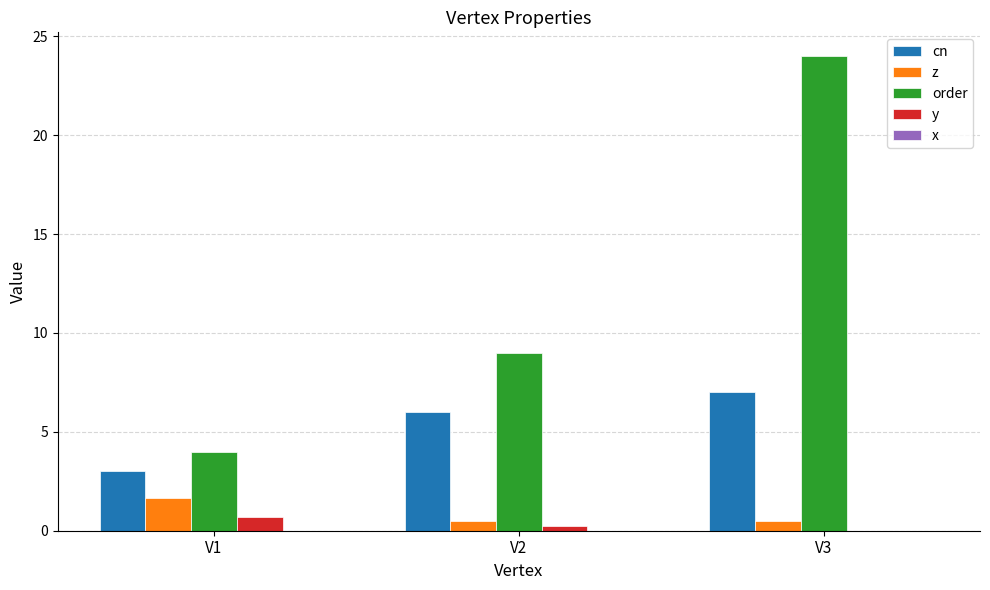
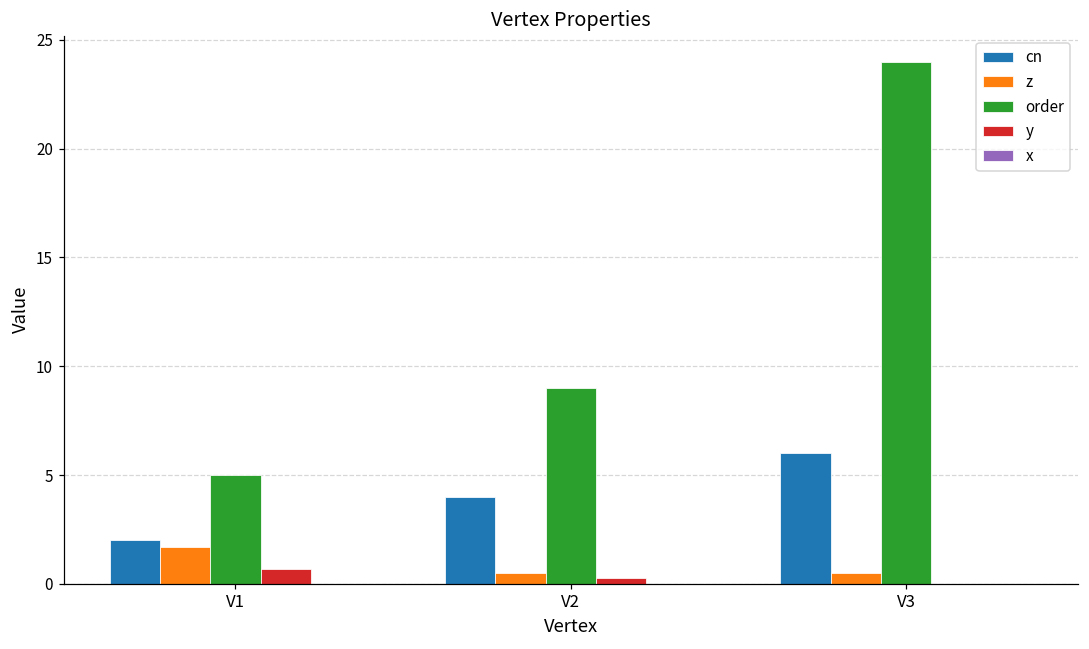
  {
    "cn": {
-     "V1": 3,
-     "V2": 6,
-     "V3": 7
+     "V1": 2,
+     "V2": 4,
+     "V3": 6
    },
    "z": {
      "V1": 1.7,
      "V2": 0.5,
      "V3": 0.5
    },
    "order": {
-     "V1": 4,
+     "V1": 5,
      "V2": 9,
      "V3": 24
    },
    "y": {
      "V1": 0.7,
      "V2": 0.3,
      "V3": 0
    },
    "x": {
      "V1": 0,
      "V2": 0,
      "V3": 0
    }
  }
